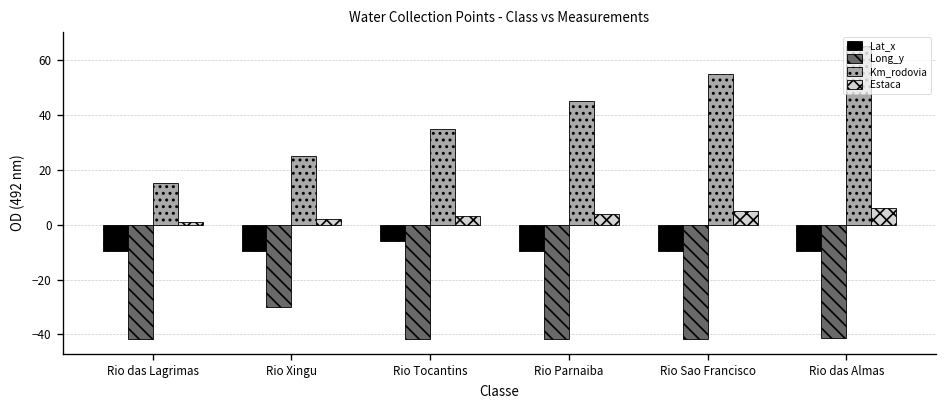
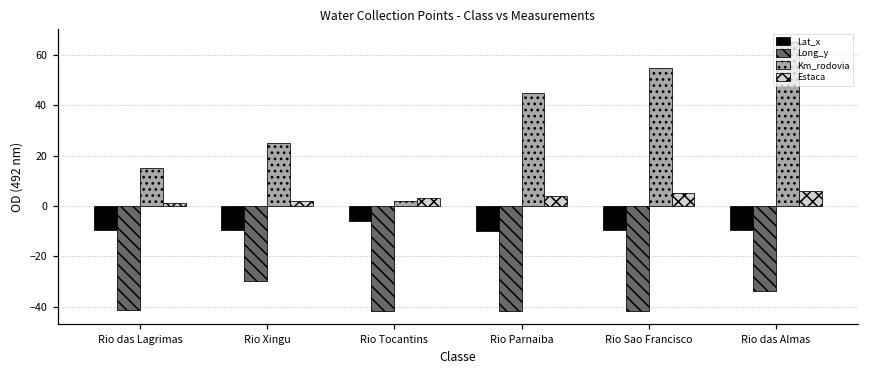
  {
    "Lat_x": {
      "Rio das Lagrimas": -10,
      "Rio Xingu": -10,
      "Rio Tocantins": -6,
      "Rio Parnaiba": -10,
      "Rio Sao Francisco": -10,
      "Rio das Almas": -10
    },
    "Long_y": {
      "Rio das Lagrimas": -42,
      "Rio Xingu": -30,
      "Rio Tocantins": -42,
      "Rio Parnaiba": -42,
      "Rio Sao Francisco": -42,
-     "Rio das Almas": -41
+     "Rio das Almas": -34
    },
    "Km_rodovia": {
      "Rio das Lagrimas": 15,
      "Rio Xingu": 25,
-     "Rio Tocantins": 35,
+     "Rio Tocantins": 2,
      "Rio Parnaiba": 45,
      "Rio Sao Francisco": 55
    },
    "Estaca": {
      "Rio Xingu": 2,
      "Rio Tocantins": 3,
      "Rio Parnaiba": 4,
      "Rio Sao Francisco": 5,
      "Rio das Almas": 6
    }
  }
